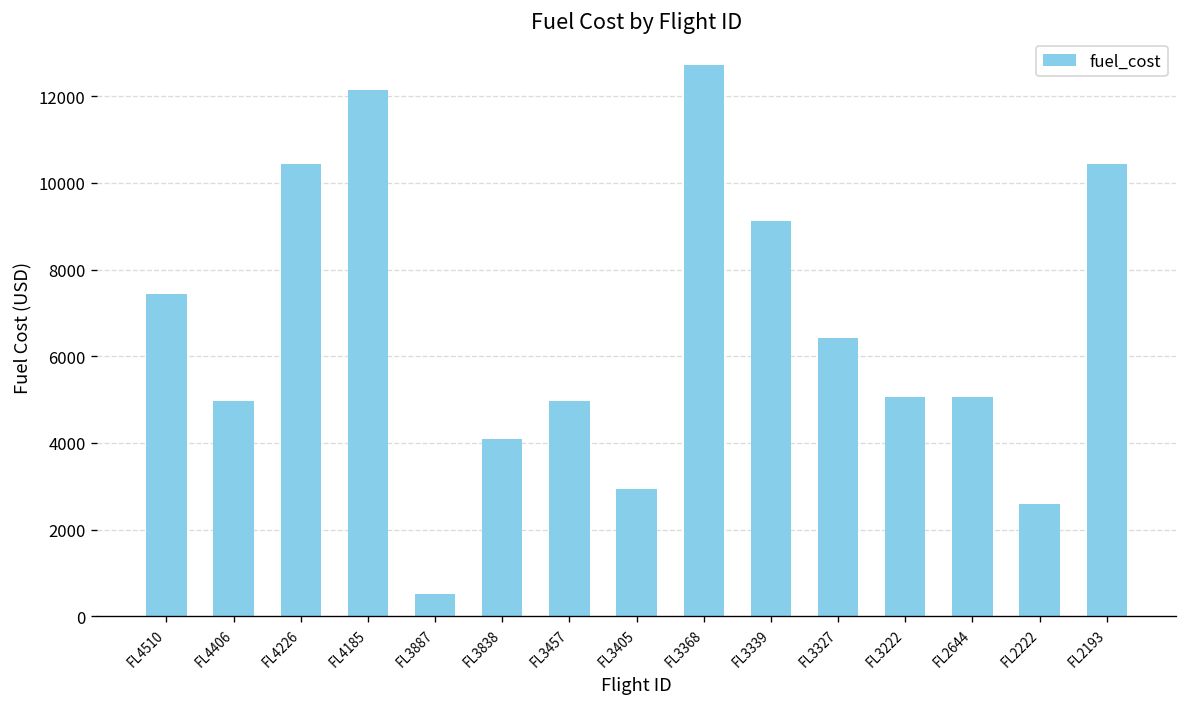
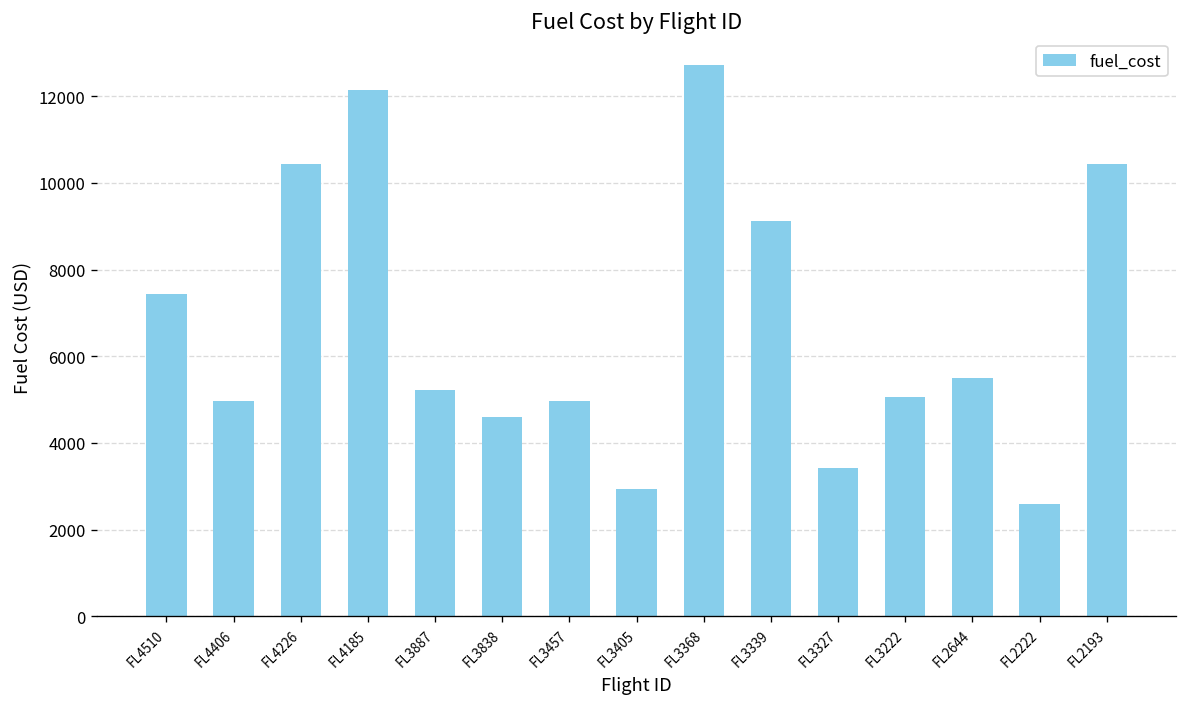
  {
    "FL4510": 7400,
    "FL4406": 5000,
    "FL4226": 10400,
    "FL4185": 12100,
-   "FL3887": 500,
-   "FL3838": 4100,
+   "FL3887": 5200,
+   "FL3838": 4600,
    "FL3457": 5000,
    "FL3405": 2900,
    "FL3368": 12700,
    "FL3339": 9100,
-   "FL3327": 6400,
+   "FL3327": 3400,
    "FL3222": 5000,
-   "FL2644": 5000,
+   "FL2644": 5500,
    "FL2222": 2600,
    "FL2193": 10400
  }
